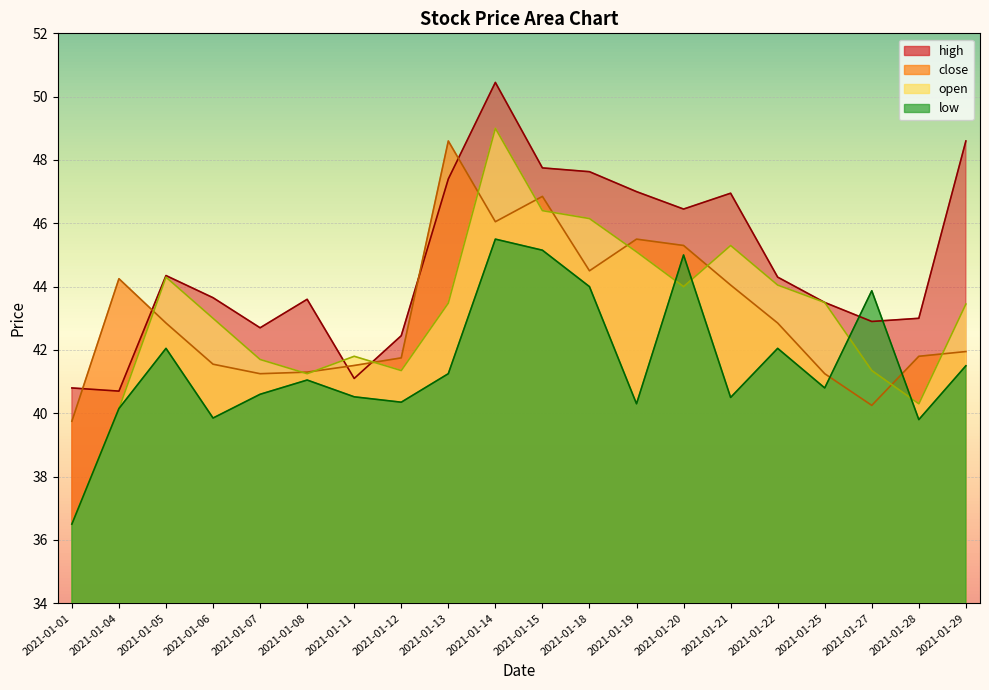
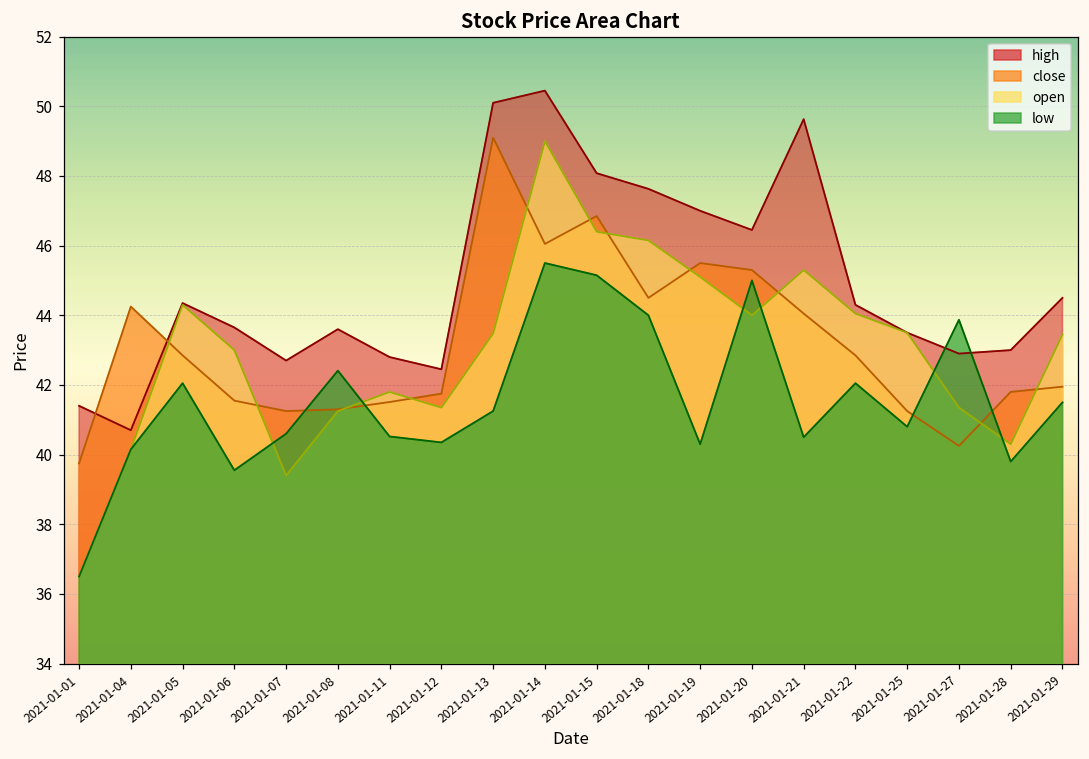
  {
    "high": {
-     "2021-01-01": 40.8,
+     "2021-01-01": 41.4,
      "2021-01-04": 40.7,
      "2021-01-06": 43.7,
      "2021-01-07": 42.7,
      "2021-01-08": 43.6,
-     "2021-01-11": 41.1,
+     "2021-01-11": 42.8,
      "2021-01-12": 42.5,
-     "2021-01-13": 47.4,
+     "2021-01-13": 50.1,
      "2021-01-14": 50.5,
-     "2021-01-15": 47.8,
+     "2021-01-15": 48.1,
      "2021-01-18": 47.6,
      "2021-01-19": 47.0,
      "2021-01-20": 46.5,
-     "2021-01-21": 47.0,
+     "2021-01-21": 49.6,
      "2021-01-22": 44.3,
      "2021-01-27": 42.9,
      "2021-01-28": 43.0,
-     "2021-01-29": 48.6
+     "2021-01-29": 44.5
    },
    "close": {
      "2021-01-01": 39.8,
      "2021-01-04": 44.3,
      "2021-01-05": 42.9,
      "2021-01-06": 41.6,
      "2021-01-07": 41.3,
      "2021-01-11": 41.5,
      "2021-01-12": 41.8,
-     "2021-01-13": 48.6,
+     "2021-01-13": 49.1,
      "2021-01-14": 46.1,
      "2021-01-15": 46.9,
      "2021-01-18": 44.5,
      "2021-01-19": 45.5,
      "2021-01-20": 45.3,
      "2021-01-21": 44.1,
      "2021-01-22": 42.9,
      "2021-01-25": 41.3,
      "2021-01-27": 40.3,
      "2021-01-28": 41.8,
      "2021-01-29": 42.0
    },
    "open": {
      "2021-01-06": 43.0,
-     "2021-01-07": 41.7,
+     "2021-01-07": 39.4,
      "2021-01-11": 41.8,
      "2021-01-12": 41.4,
      "2021-01-13": 43.5,
      "2021-01-14": 49.0,
      "2021-01-15": 46.4,
      "2021-01-18": 46.2,
      "2021-01-19": 45.1,
      "2021-01-20": 44.0,
      "2021-01-21": 45.3,
      "2021-01-22": 44.1,
      "2021-01-27": 41.4,
      "2021-01-28": 40.3,
      "2021-01-29": 43.5
    },
    "low": {
      "2021-01-05": 42.1,
-     "2021-01-06": 39.9,
+     "2021-01-06": 39.6,
      "2021-01-07": 40.6,
-     "2021-01-08": 41.1,
+     "2021-01-08": 42.4,
      "2021-01-11": 40.5,
      "2021-01-12": 40.4,
      "2021-01-13": 41.3,
      "2021-01-14": 45.5,
      "2021-01-15": 45.2,
      "2021-01-18": 44.0,
      "2021-01-19": 40.3,
      "2021-01-20": 45.0,
      "2021-01-21": 40.5,
      "2021-01-22": 42.1,
      "2021-01-25": 40.8,
      "2021-01-27": 43.9,
      "2021-01-28": 39.8,
      "2021-01-29": 41.5
    }
  }
